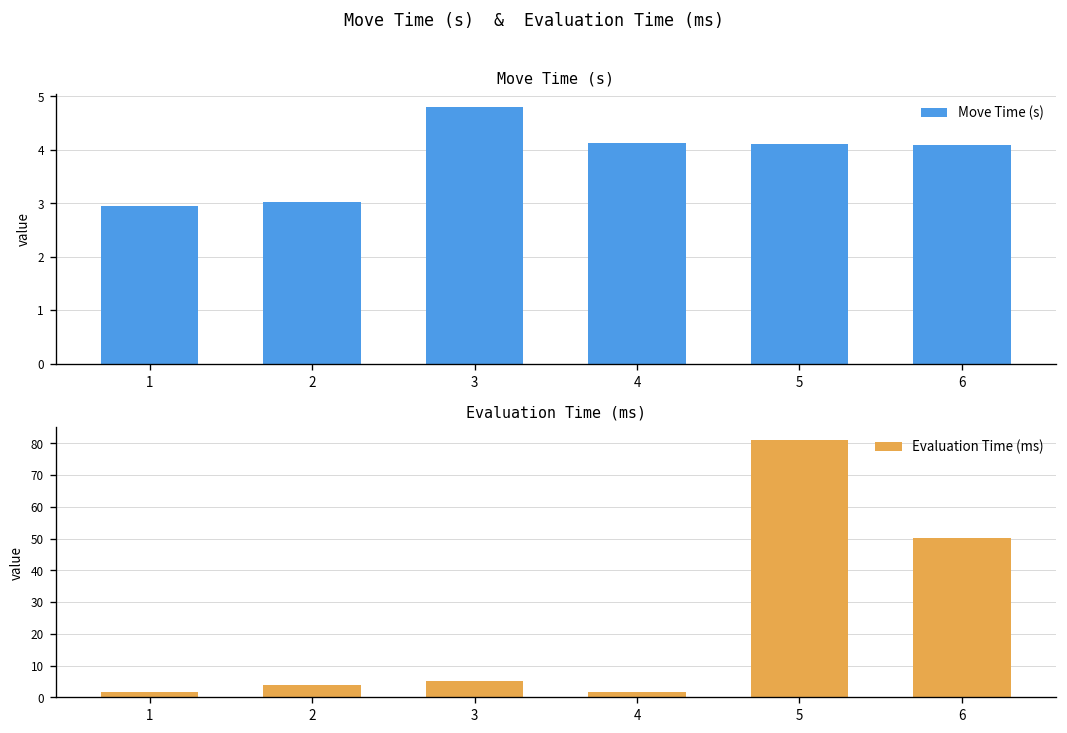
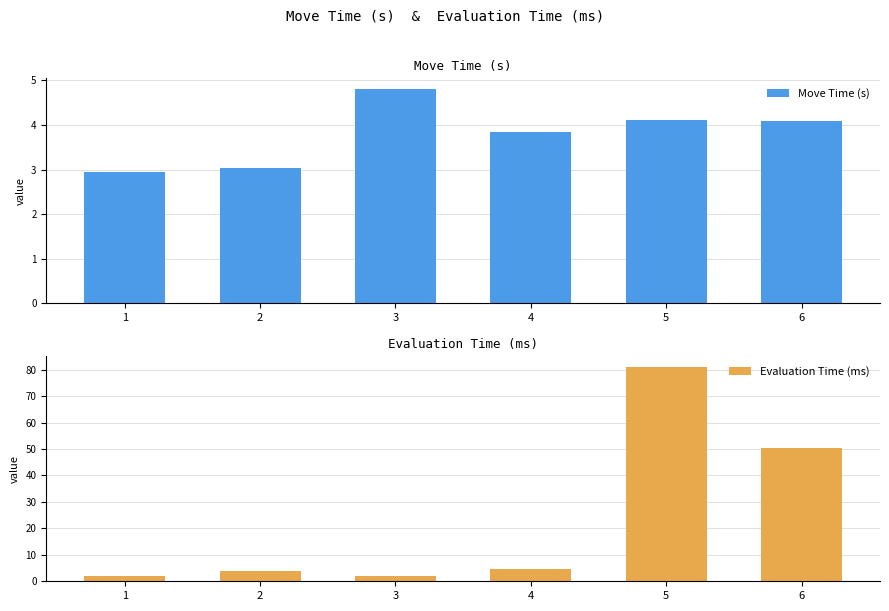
  {
    "Move Time (s)": {
      "1": 2.9,
      "2": 3.0,
      "3": 4.8,
-     "4": 4.1,
+     "4": 3.9,
      "5": 4.1,
      "6": 4.1
    },
    "Evaluation Time (ms)": {
      "1": 2,
      "2": 4,
-     "3": 5,
-     "4": 2,
+     "3": 2,
+     "4": 5,
      "5": 81,
      "6": 50
    }
  }
